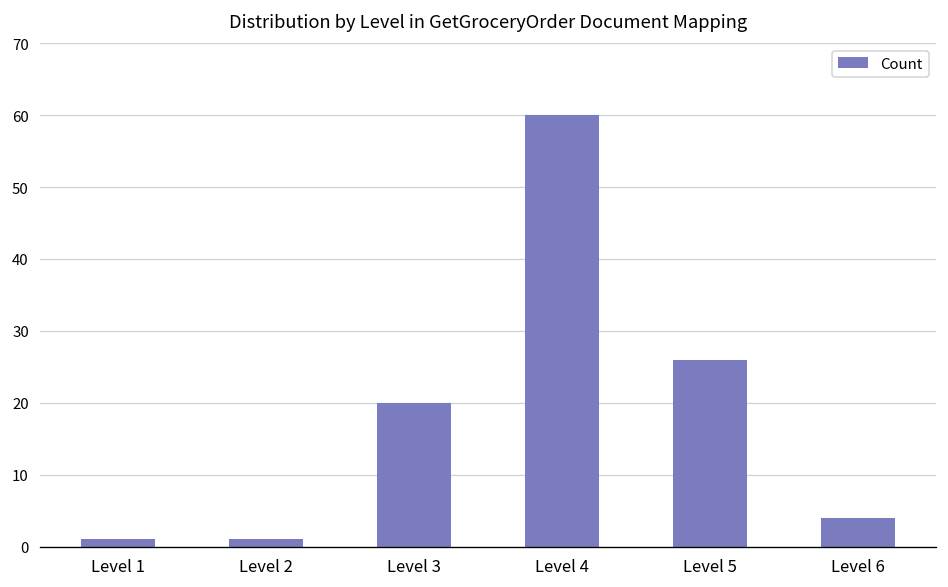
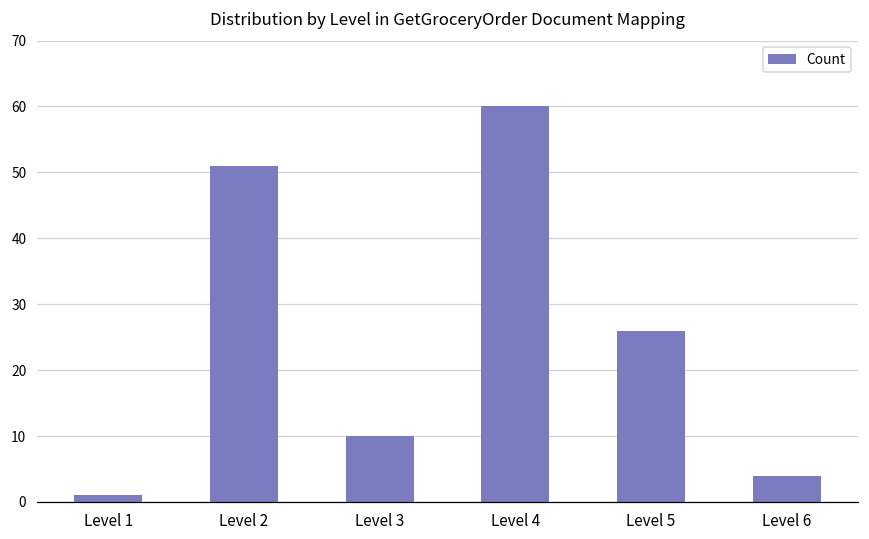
  {
    "Level 1": 1,
-   "Level 2": 1,
-   "Level 3": 20,
+   "Level 2": 51,
+   "Level 3": 10,
    "Level 4": 60,
    "Level 5": 26,
    "Level 6": 4
  }
